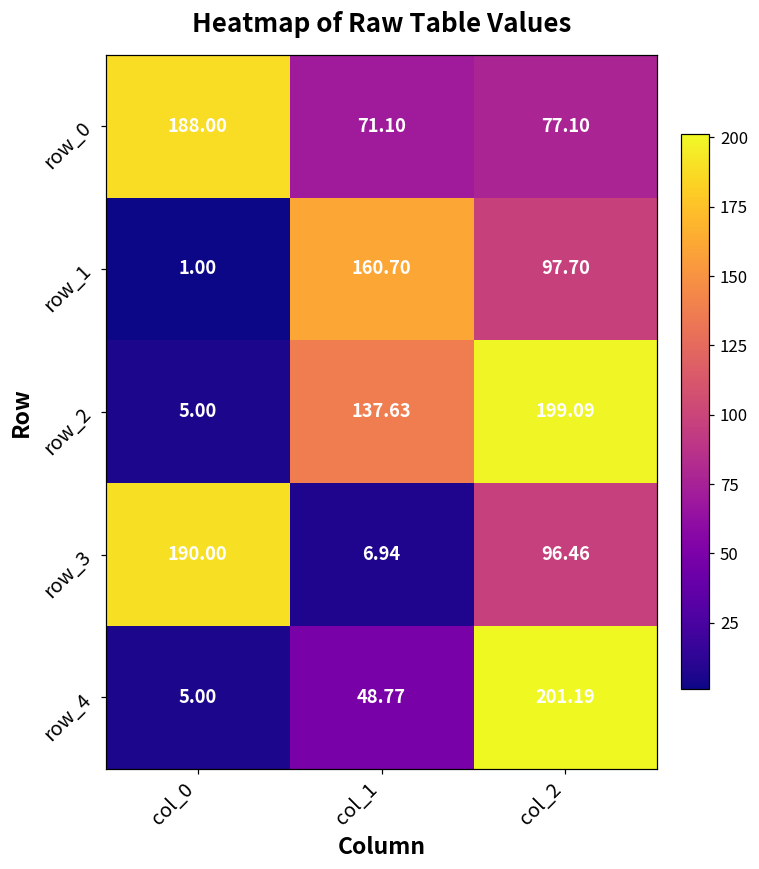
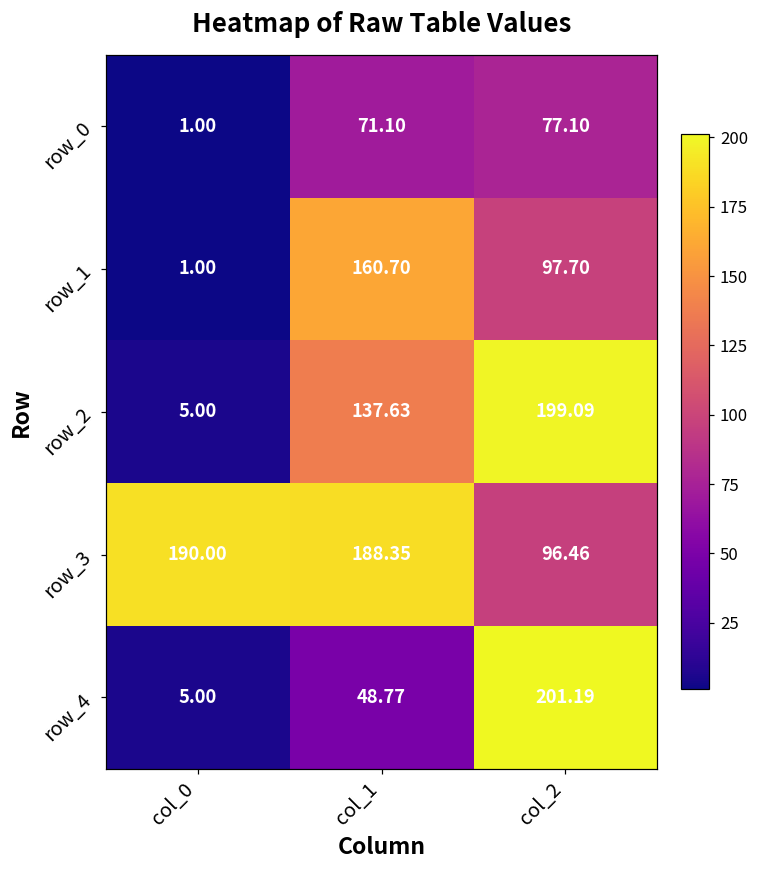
  {
    "row_0": {
-     "col_0": 188.00,
+     "col_0": 1.00,
      "col_1": 71.10,
      "col_2": 77.10
    },
    "row_1": {
      "col_0": 1.00,
      "col_1": 160.70,
      "col_2": 97.70
    },
    "row_2": {
      "col_0": 5.00,
      "col_1": 137.63,
      "col_2": 199.09
    },
    "row_3": {
      "col_0": 190.00,
-     "col_1": 6.94,
+     "col_1": 188.35,
      "col_2": 96.46
    },
    "row_4": {
      "col_0": 5.00,
      "col_1": 48.77,
      "col_2": 201.19
    }
  }
